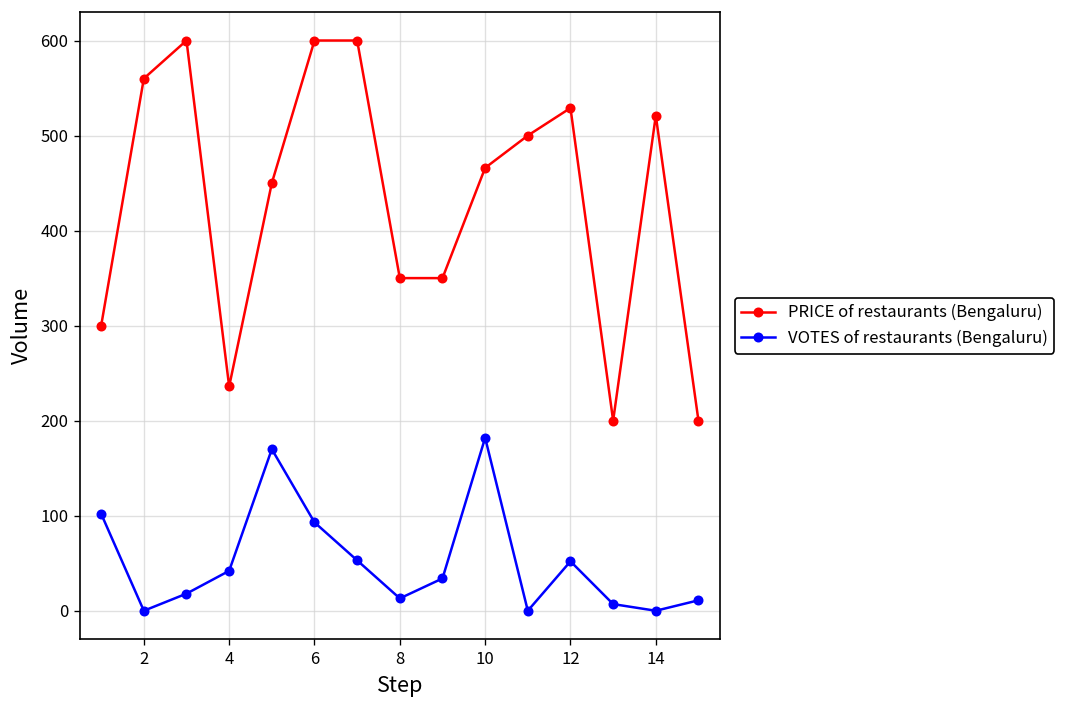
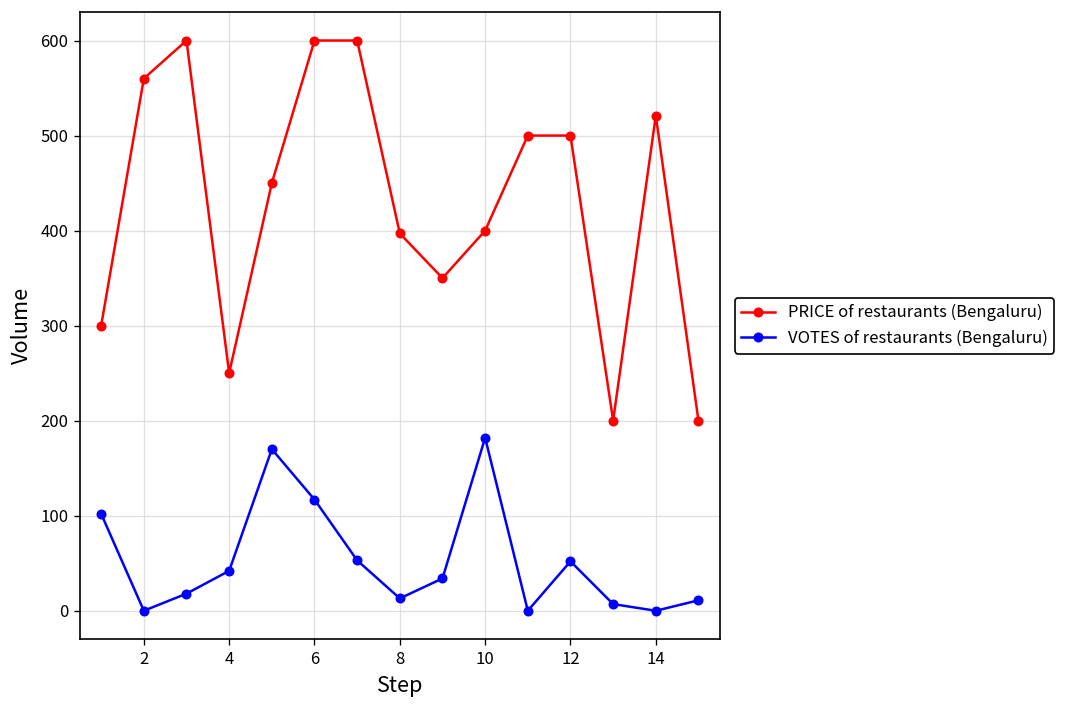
  {
    "PRICE of restaurants (Bengaluru)": {
      "2": 560,
-     "4": 240,
+     "4": 250,
      "6": 600,
-     "8": 350,
-     "10": 470,
-     "12": 530,
+     "8": 400,
+     "10": 400,
+     "12": 500,
      "14": 520
    },
    "VOTES of restaurants (Bengaluru)": {
      "2": 0,
      "4": 40,
-     "6": 90,
+     "6": 120,
      "8": 10,
      "10": 180,
      "12": 50,
      "14": 0
    }
  }
